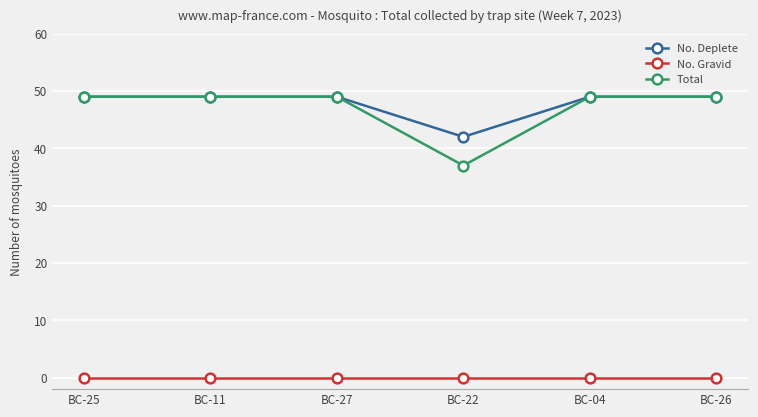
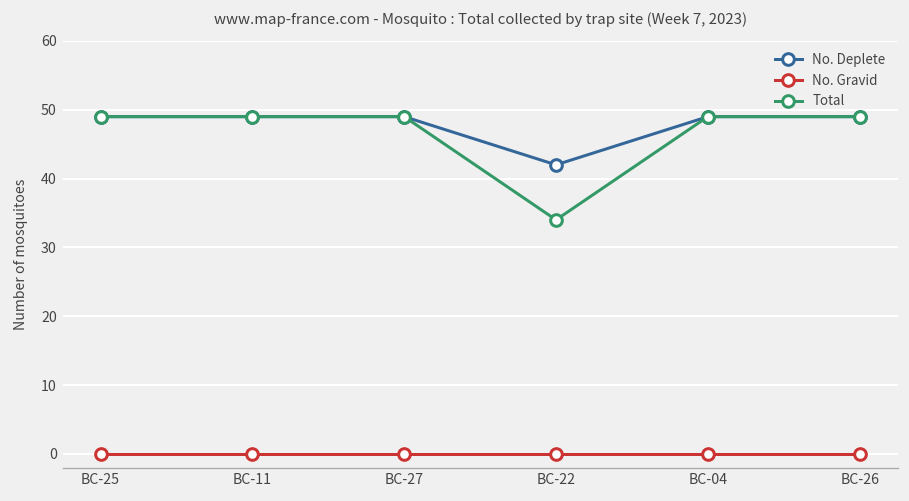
  {
    "No. Deplete": {
      "BC-22": 42
    },
    "No. Gravid": {
      "BC-25": 0,
      "BC-11": 0,
      "BC-27": 0,
      "BC-22": 0,
      "BC-04": 0,
      "BC-26": 0
    },
    "Total": {
-     "BC-22": 37
+     "BC-22": 34
    }
  }
